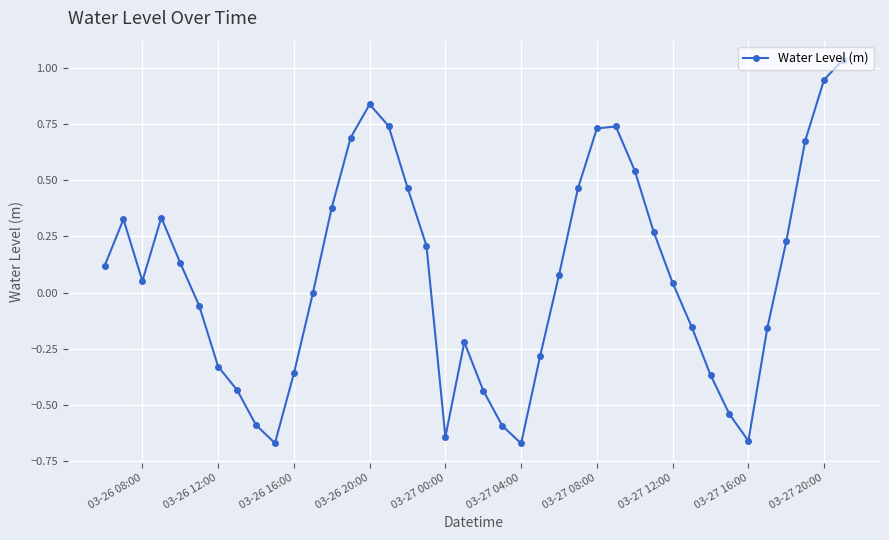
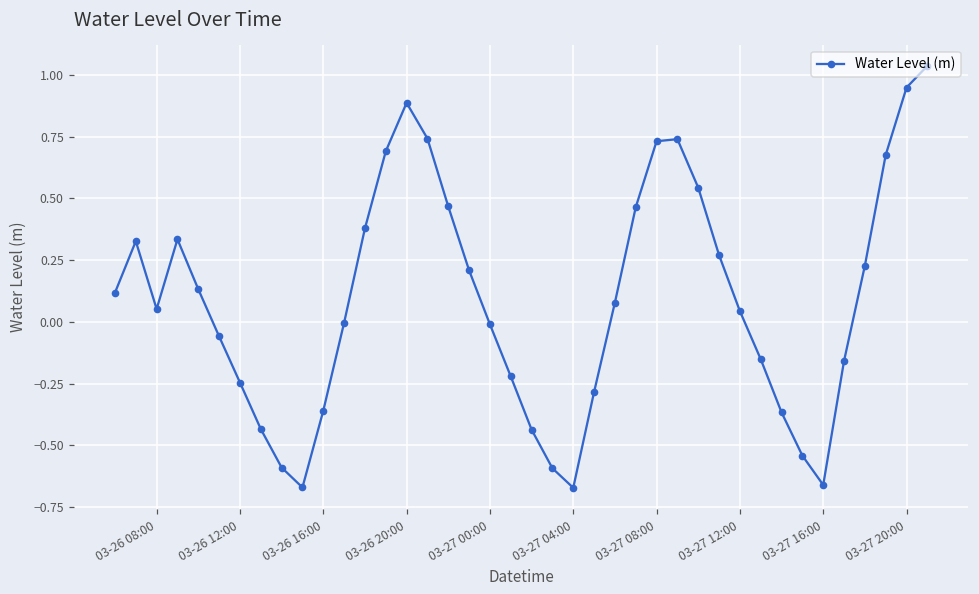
  {
    "03-26 08:00": 0.05,
-   "03-26 12:00": -0.33,
+   "03-26 12:00": -0.25,
    "03-26 16:00": -0.36,
-   "03-26 20:00": 0.84,
-   "03-27 00:00": -0.64,
+   "03-26 20:00": 0.89,
+   "03-27 00:00": -0.01,
    "03-27 04:00": -0.67,
    "03-27 08:00": 0.73,
    "03-27 12:00": 0.04,
    "03-27 16:00": -0.66,
    "03-27 20:00": 0.95
  }
